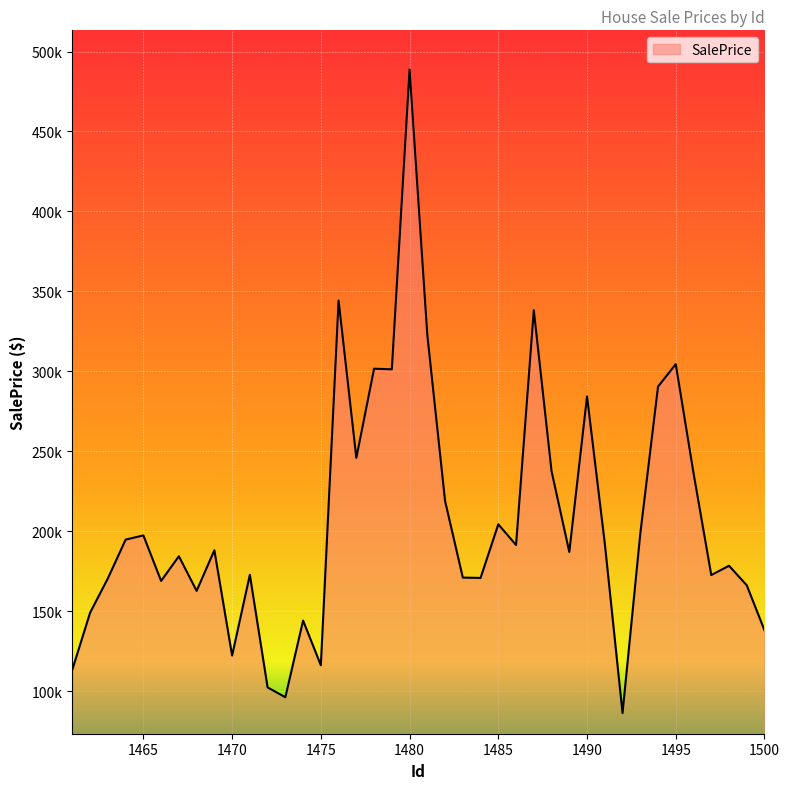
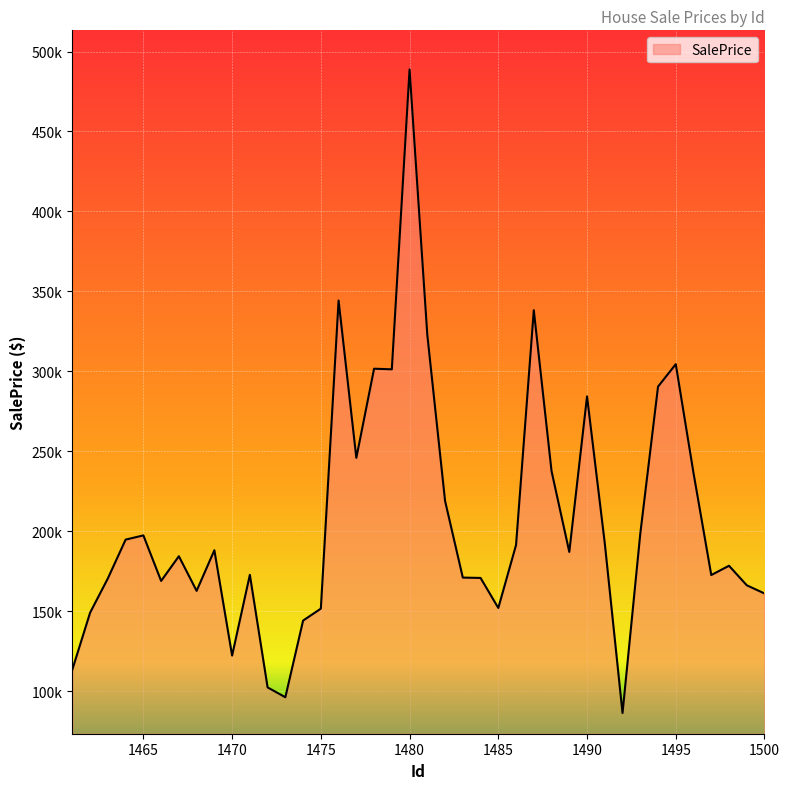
  {
    "1465": 197000,
    "1470": 122000,
-   "1475": 116000,
+   "1475": 152000,
    "1480": 489000,
-   "1485": 204000,
+   "1485": 152000,
    "1490": 284000,
    "1495": 304000,
-   "1500": 138000
+   "1500": 161000
  }
